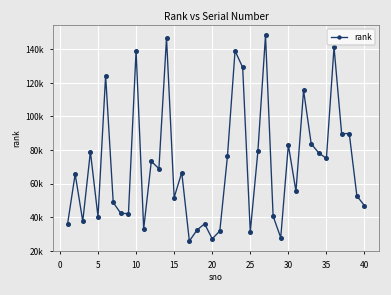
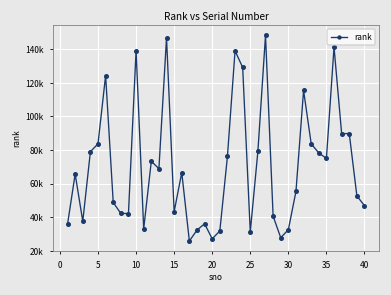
  {
-   "5": 40000,
+   "5": 84000,
    "10": 139000,
-   "15": 52000,
+   "15": 43000,
    "20": 27000,
    "25": 31000,
-   "30": 83000,
+   "30": 33000,
    "35": 75000,
    "40": 47000
  }
